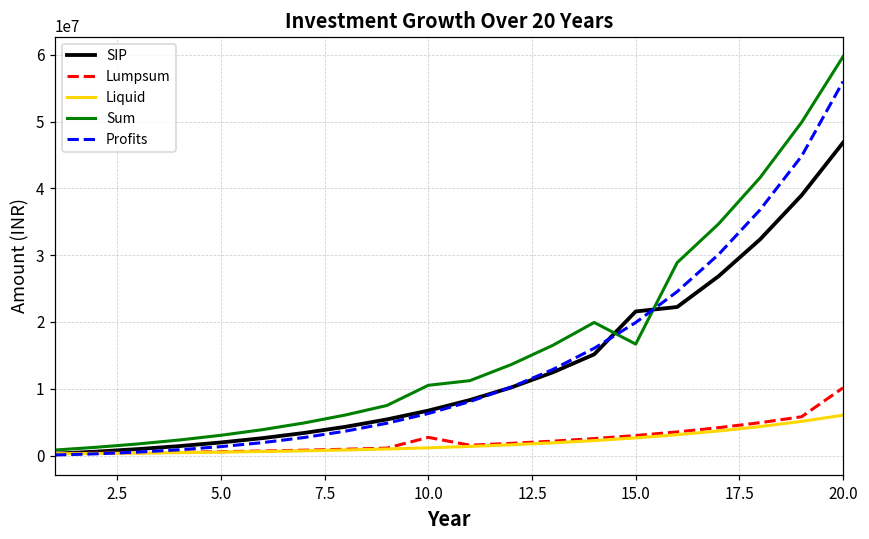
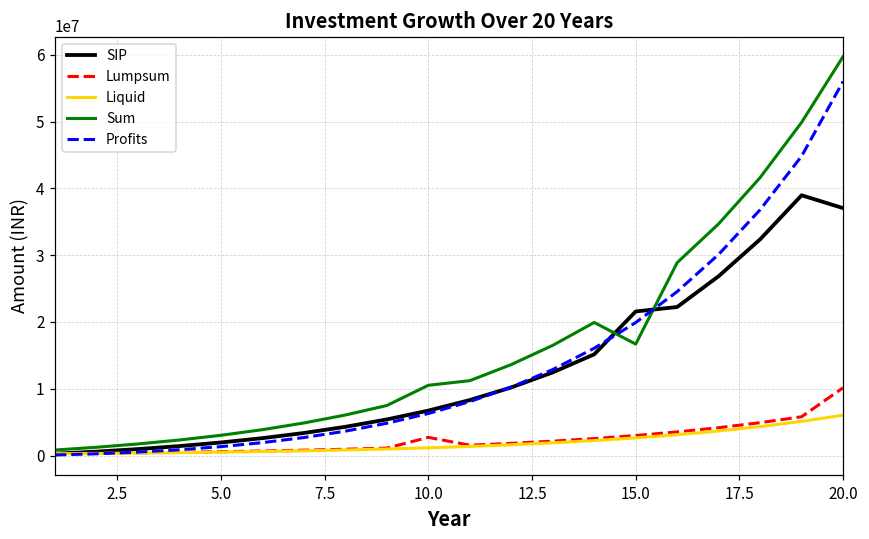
  {
    "SIP": {
      "5.0": 2000000,
      "10.0": 7000000,
      "15.0": 22000000,
-     "20.0": 47000000
+     "20.0": 37000000
    },
    "Lumpsum": {
      "10.0": 3000000,
      "20.0": 10000000
    },
    "Liquid": {
      "10.0": 1000000,
      "20.0": 6000000
    },
    "Sum": {
      "5.0": 3000000,
      "10.0": 11000000,
      "15.0": 17000000,
      "20.0": 60000000
    },
    "Profits": {
      "5.0": 1000000,
      "10.0": 6000000,
      "15.0": 20000000,
      "20.0": 56000000
    }
  }
